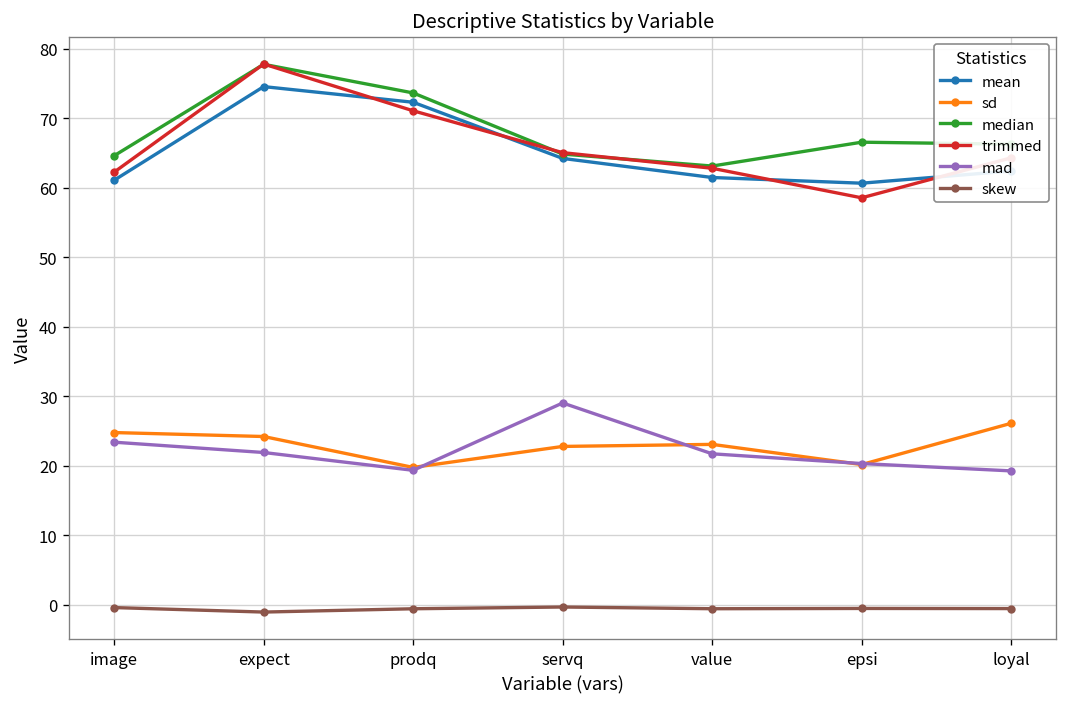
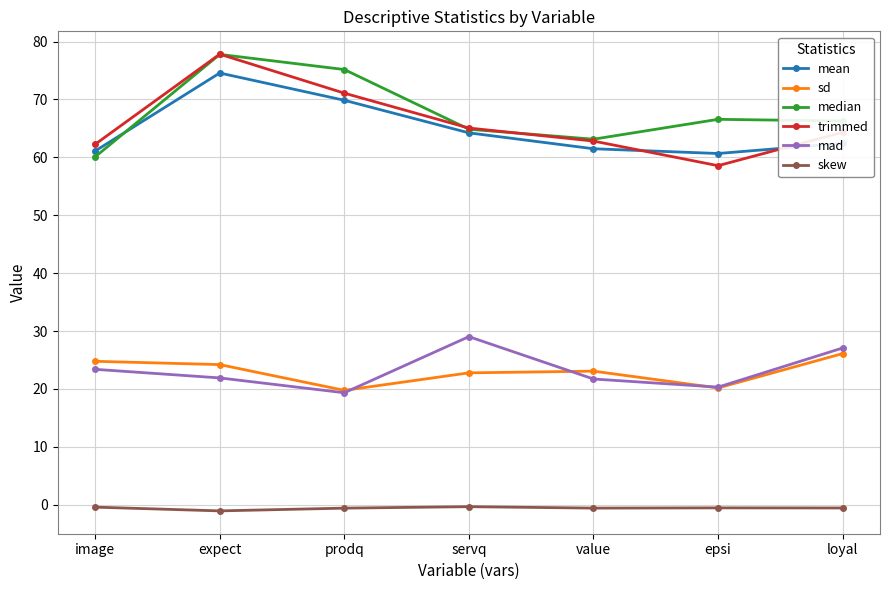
  {
    "mean": {
      "image": 61,
      "expect": 75,
-     "prodq": 72,
+     "prodq": 70,
      "servq": 64,
      "value": 61,
      "epsi": 61
    },
    "sd": {
      "image": 25,
      "expect": 24,
      "servq": 23,
      "value": 23,
      "loyal": 26
    },
    "median": {
-     "image": 65,
-     "prodq": 74,
+     "image": 60,
+     "prodq": 75,
      "epsi": 67
    },
    "trimmed": {
      "image": 62,
      "prodq": 71,
      "epsi": 59
    },
    "mad": {
      "image": 23,
      "expect": 22,
      "servq": 29,
      "value": 22,
-     "loyal": 19
+     "loyal": 27
    },
    "skew": {
      "image": 0,
      "expect": -1,
      "prodq": -1,
      "servq": 0,
      "value": -1,
      "epsi": -1,
      "loyal": -1
    }
  }
